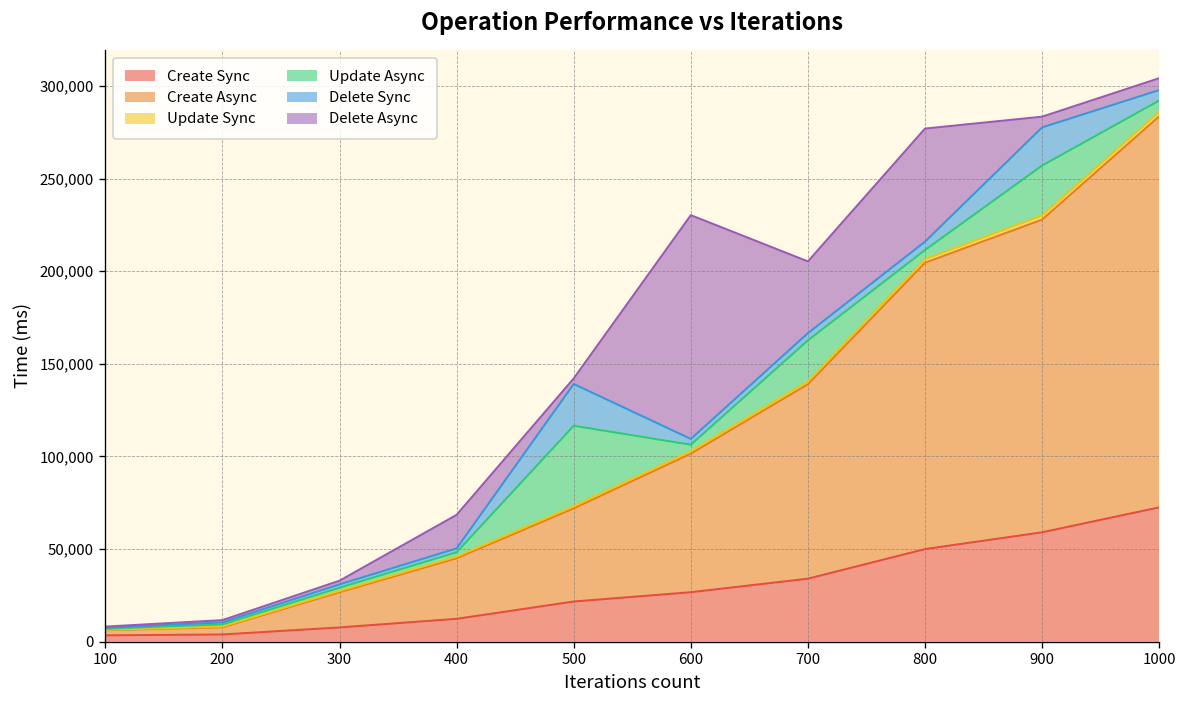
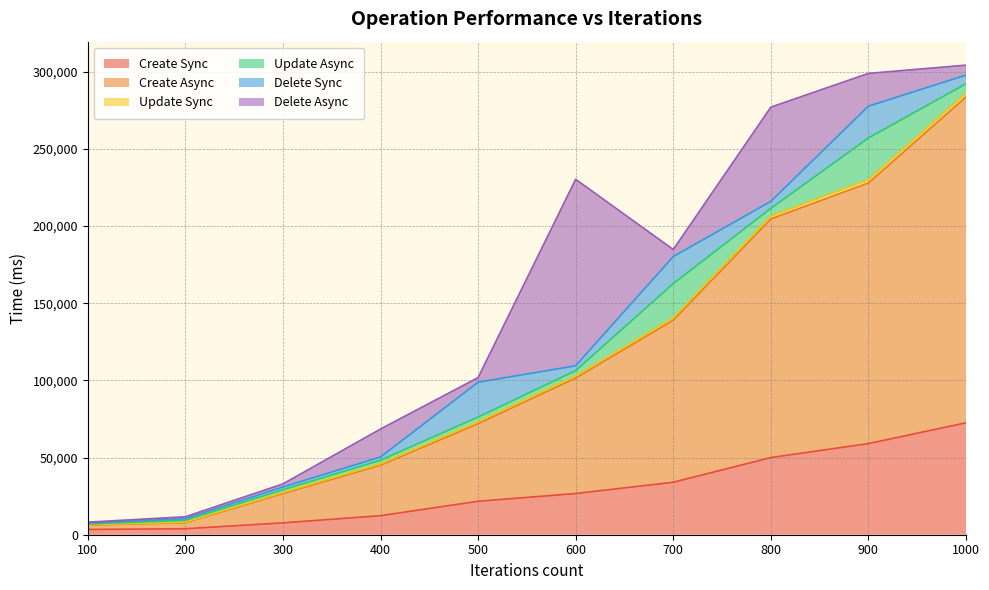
  {
    "Update Sync": {
      "800": "2,000",
      "900": "2,000",
      "1000": "2,000"
    },
    "Update Async": {
      "300": "2,000",
      "400": "2,000",
-     "500": "43,000",
+     "500": "3,000",
      "600": "3,000",
      "700": "22,000",
      "800": "5,000",
      "900": "27,000",
      "1000": "6,000"
    },
    "Delete Sync": {
      "300": "2,000",
      "400": "2,000",
      "500": "23,000",
      "600": "3,000",
-     "700": "4,000",
+     "700": "18,000",
      "800": "5,000",
      "900": "21,000",
      "1000": "6,000"
    },
    "Delete Async": {
      "300": "2,000",
      "400": "18,000",
      "500": "3,000",
      "600": "121,000",
-     "700": "39,000",
+     "700": "5,000",
      "800": "61,000",
-     "900": "6,000",
+     "900": "21,000",
      "1000": "6,000"
    }
  }
